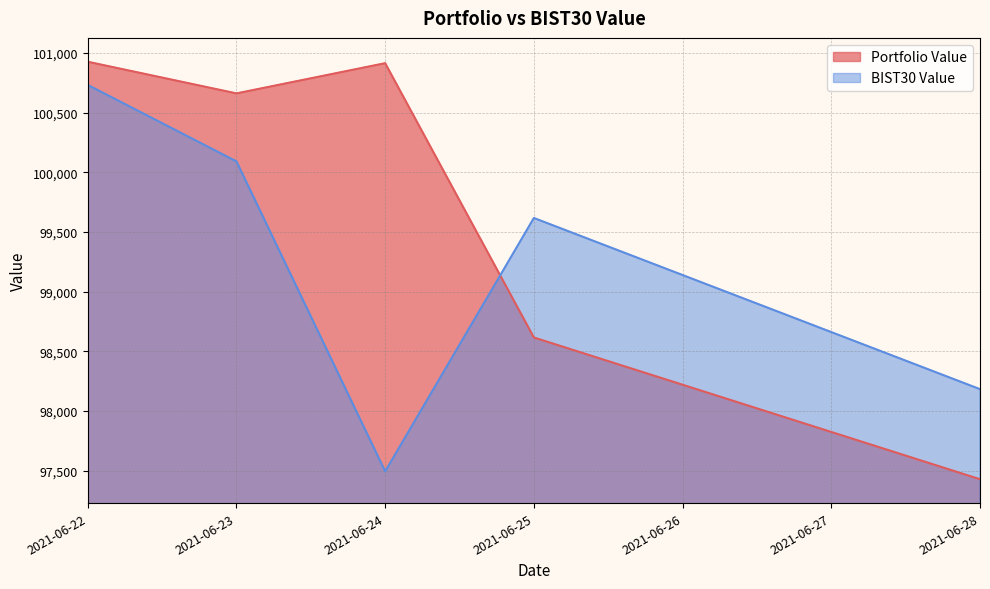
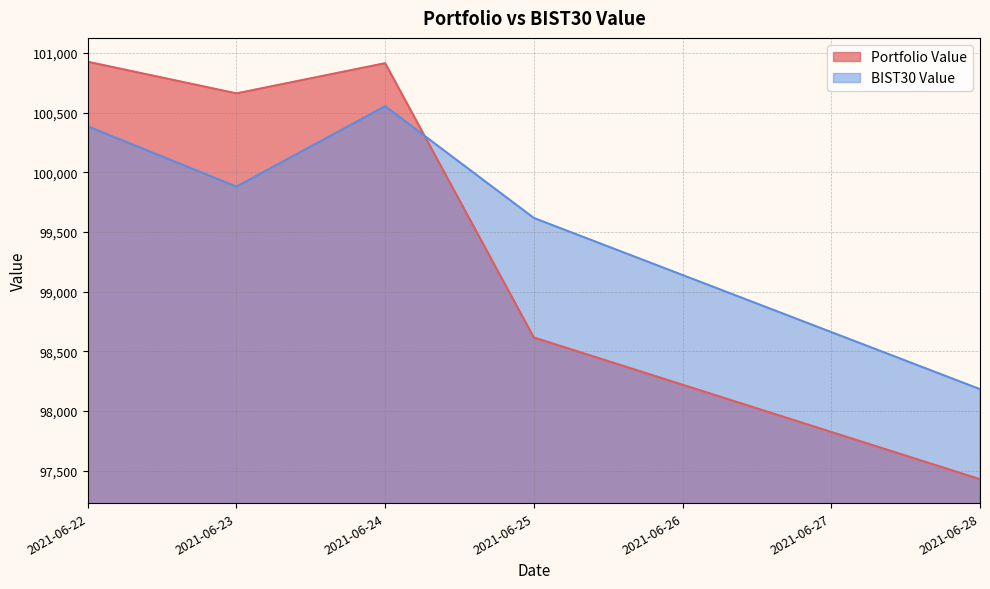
  {
    "Portfolio Value": {
      "2021-06-22": "100,930",
      "2021-06-23": "100,660",
      "2021-06-24": "100,920",
      "2021-06-25": "98,620",
      "2021-06-28": "97,430"
    },
    "BIST30 Value": {
-     "2021-06-22": "100,730",
-     "2021-06-23": "100,090",
-     "2021-06-24": "97,500",
+     "2021-06-22": "100,390",
+     "2021-06-23": "99,880",
+     "2021-06-24": "100,550",
      "2021-06-25": "99,620",
      "2021-06-28": "98,180"
    }
  }
